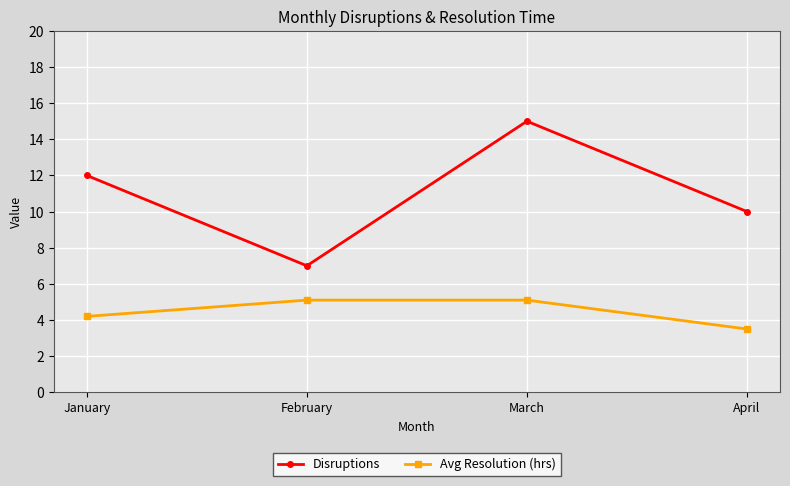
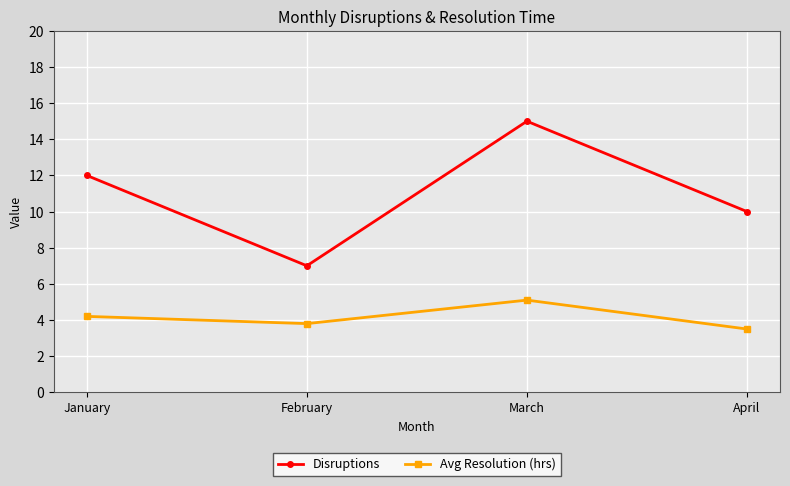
  {
    "Disruptions": {
      "January": 12.0,
      "February": 7.0,
      "March": 15.0,
      "April": 10.0
    },
    "Avg Resolution (hrs)": {
      "January": 4.2,
-     "February": 5.1,
+     "February": 3.8,
      "March": 5.1,
      "April": 3.5
    }
  }
